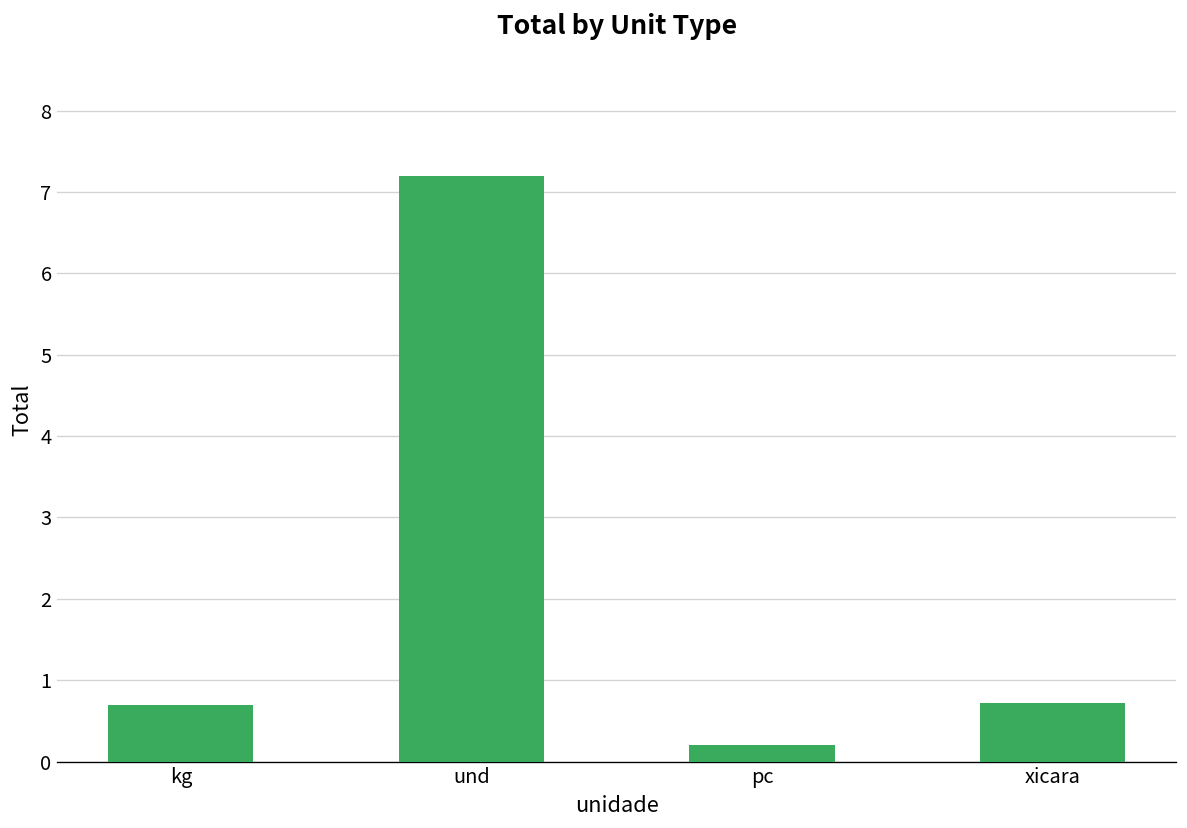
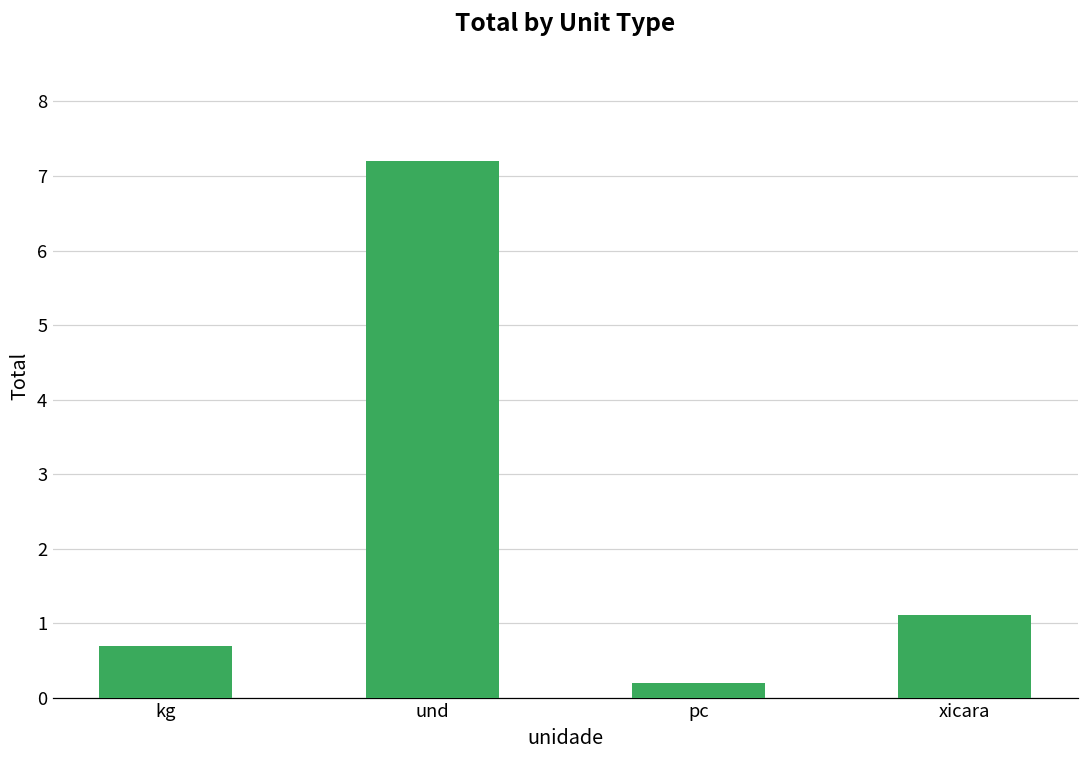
  {
    "kg": 0.7,
    "und": 7.2,
    "pc": 0.2,
-   "xicara": 0.7
+   "xicara": 1.1
  }
